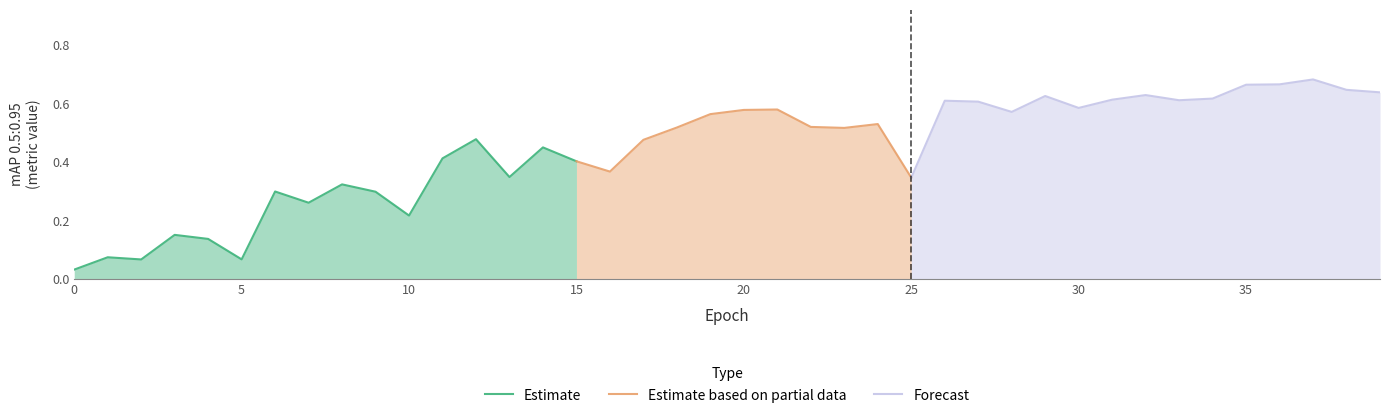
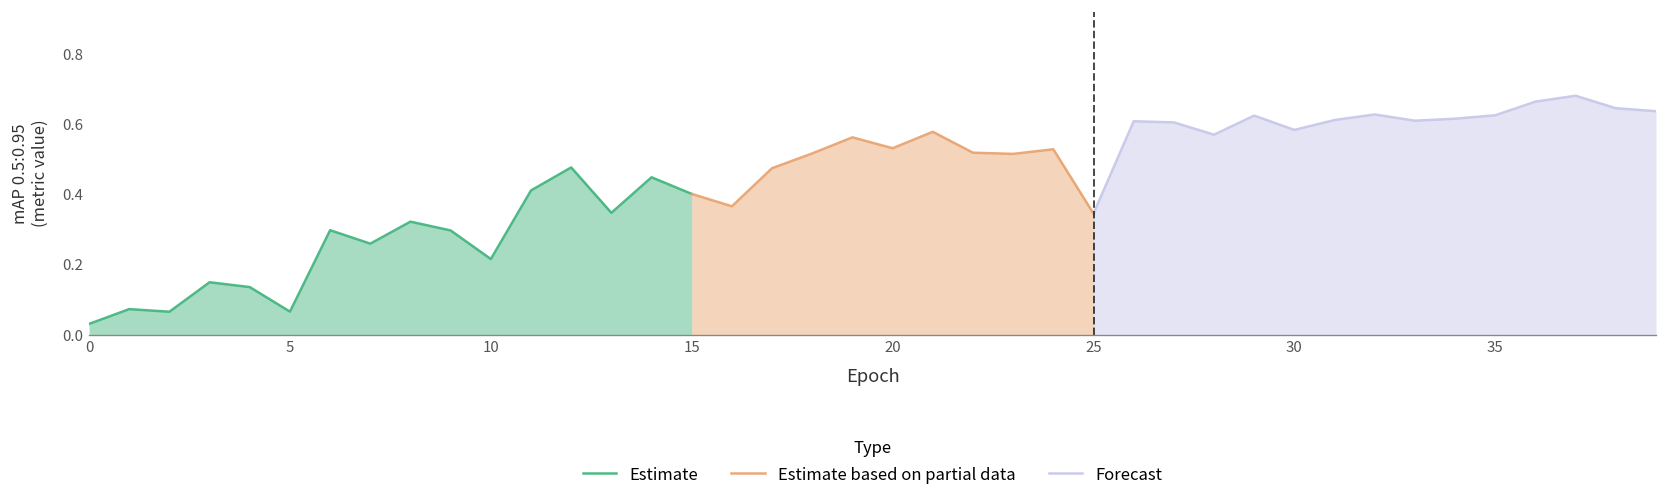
  {
    "Estimate": {
      "0": 0.03,
      "5": 0.07,
      "10": 0.22
    },
    "Estimate based on partial data": {
-     "20": 0.58
+     "20": 0.53
    },
    "Forecast": {
      "30": 0.59,
-     "35": 0.66
+     "35": 0.63
    }
  }
